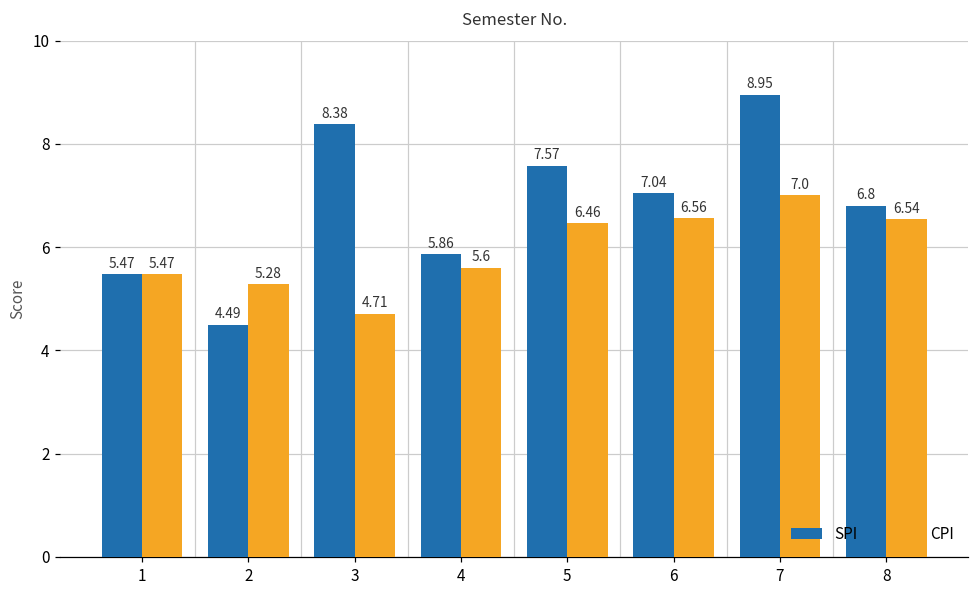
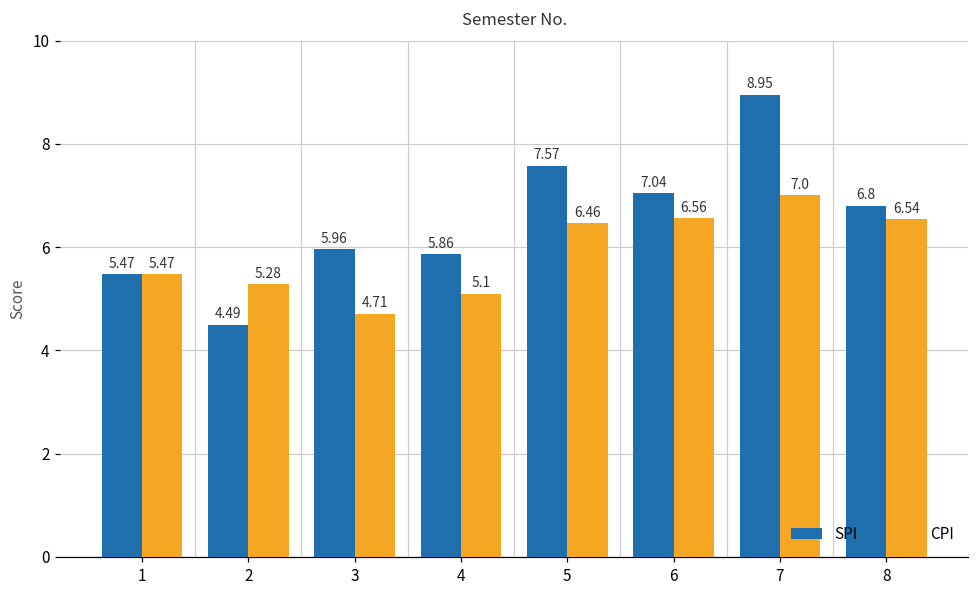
  {
    "SPI": {
      "1": 5.47,
      "2": 4.49,
-     "3": 8.38,
+     "3": 5.96,
      "4": 5.86,
      "5": 7.57,
      "6": 7.04,
      "7": 8.95,
      "8": 6.8
    },
    "CPI": {
      "1": 5.47,
      "2": 5.28,
      "3": 4.71,
-     "4": 5.6,
+     "4": 5.1,
      "5": 6.46,
      "6": 6.56,
      "7": 7.0,
      "8": 6.54
    }
  }
